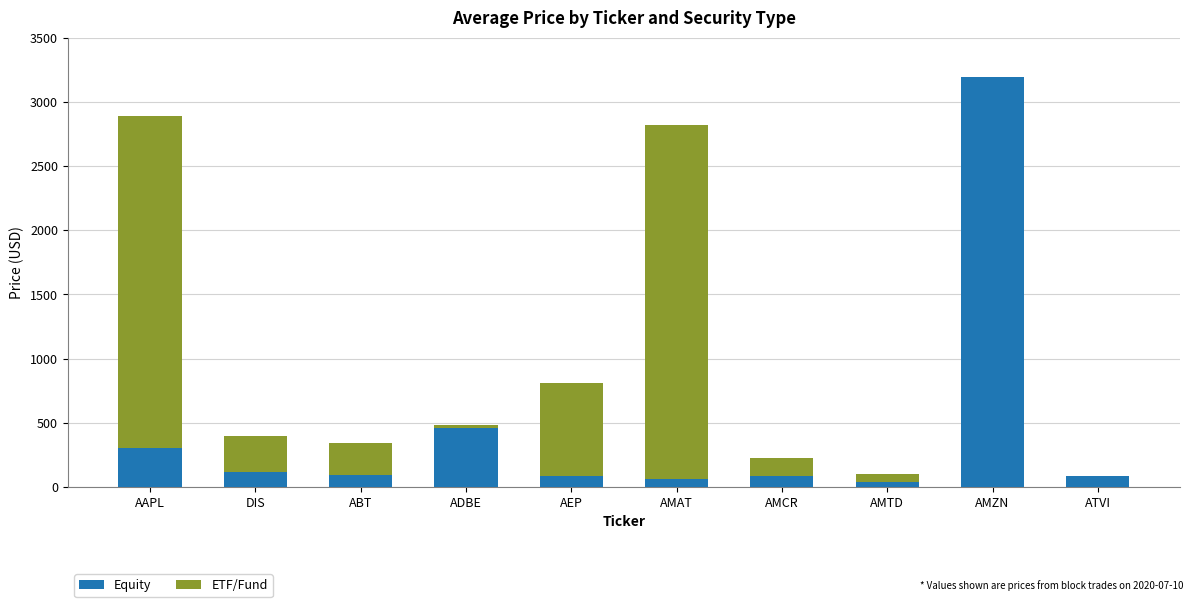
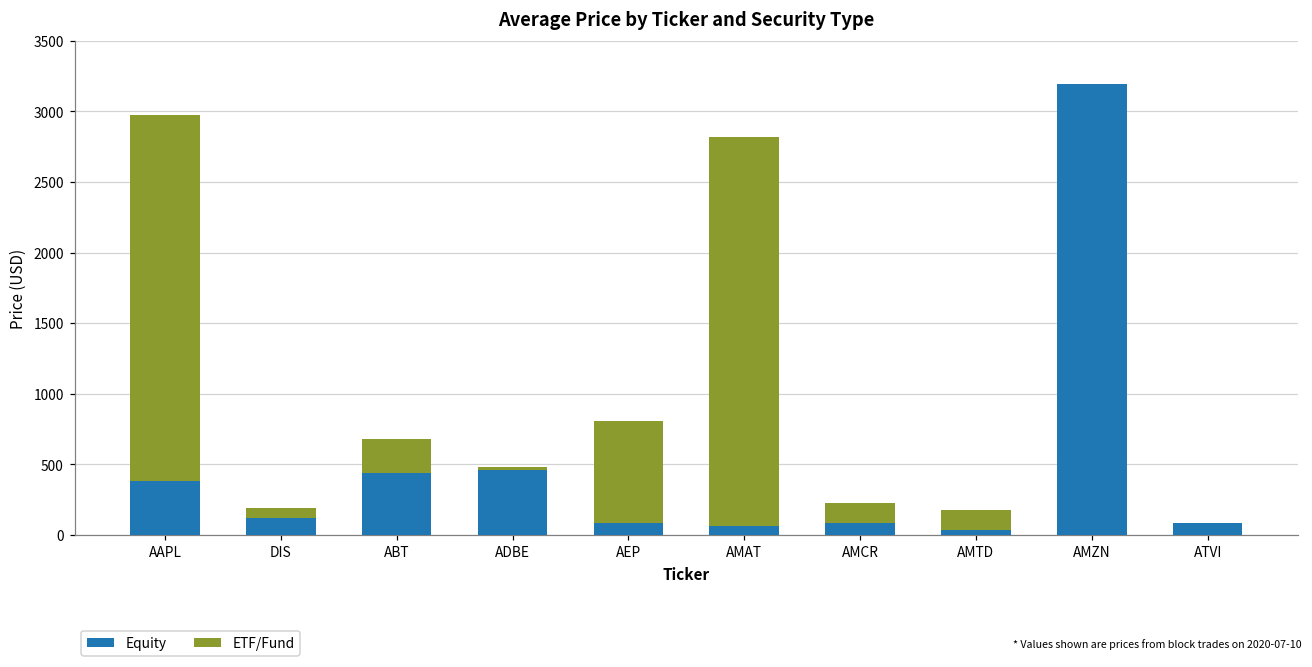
  {
    "Equity": {
-     "AAPL": 300,
+     "AAPL": 380,
      "DIS": 120,
-     "ABT": 90,
+     "ABT": 440,
      "ADBE": 460,
      "AEP": 80,
      "AMAT": 60,
      "AMCR": 90,
      "AMTD": 40,
      "AMZN": 3190,
      "ATVI": 80
    },
    "ETF/Fund": {
      "AAPL": 2590,
-     "DIS": 280,
+     "DIS": 70,
      "ABT": 250,
      "ADBE": 20,
      "AEP": 720,
      "AMAT": 2760,
      "AMCR": 140,
-     "AMTD": 60,
+     "AMTD": 140,
      "AMZN": 0,
      "ATVI": 0
    }
  }
